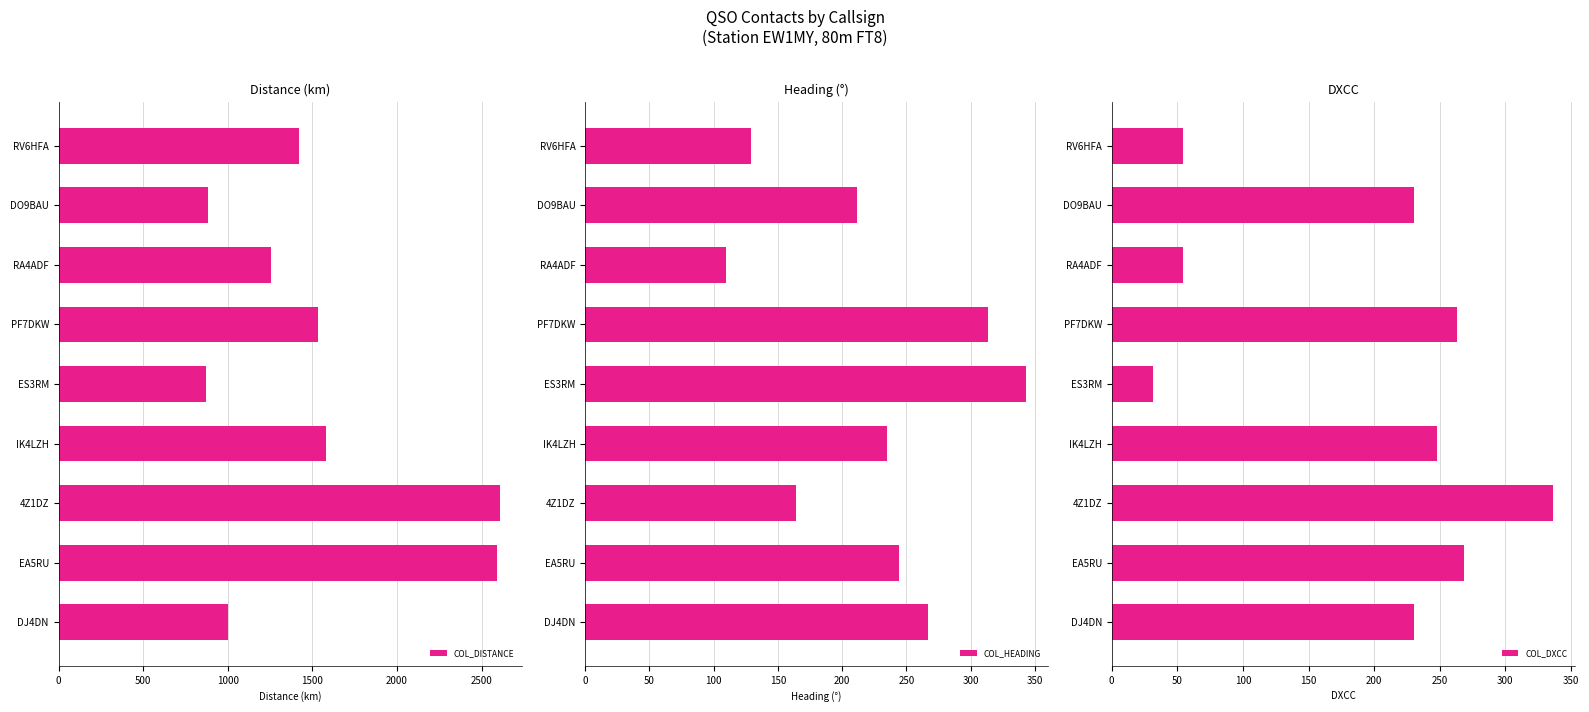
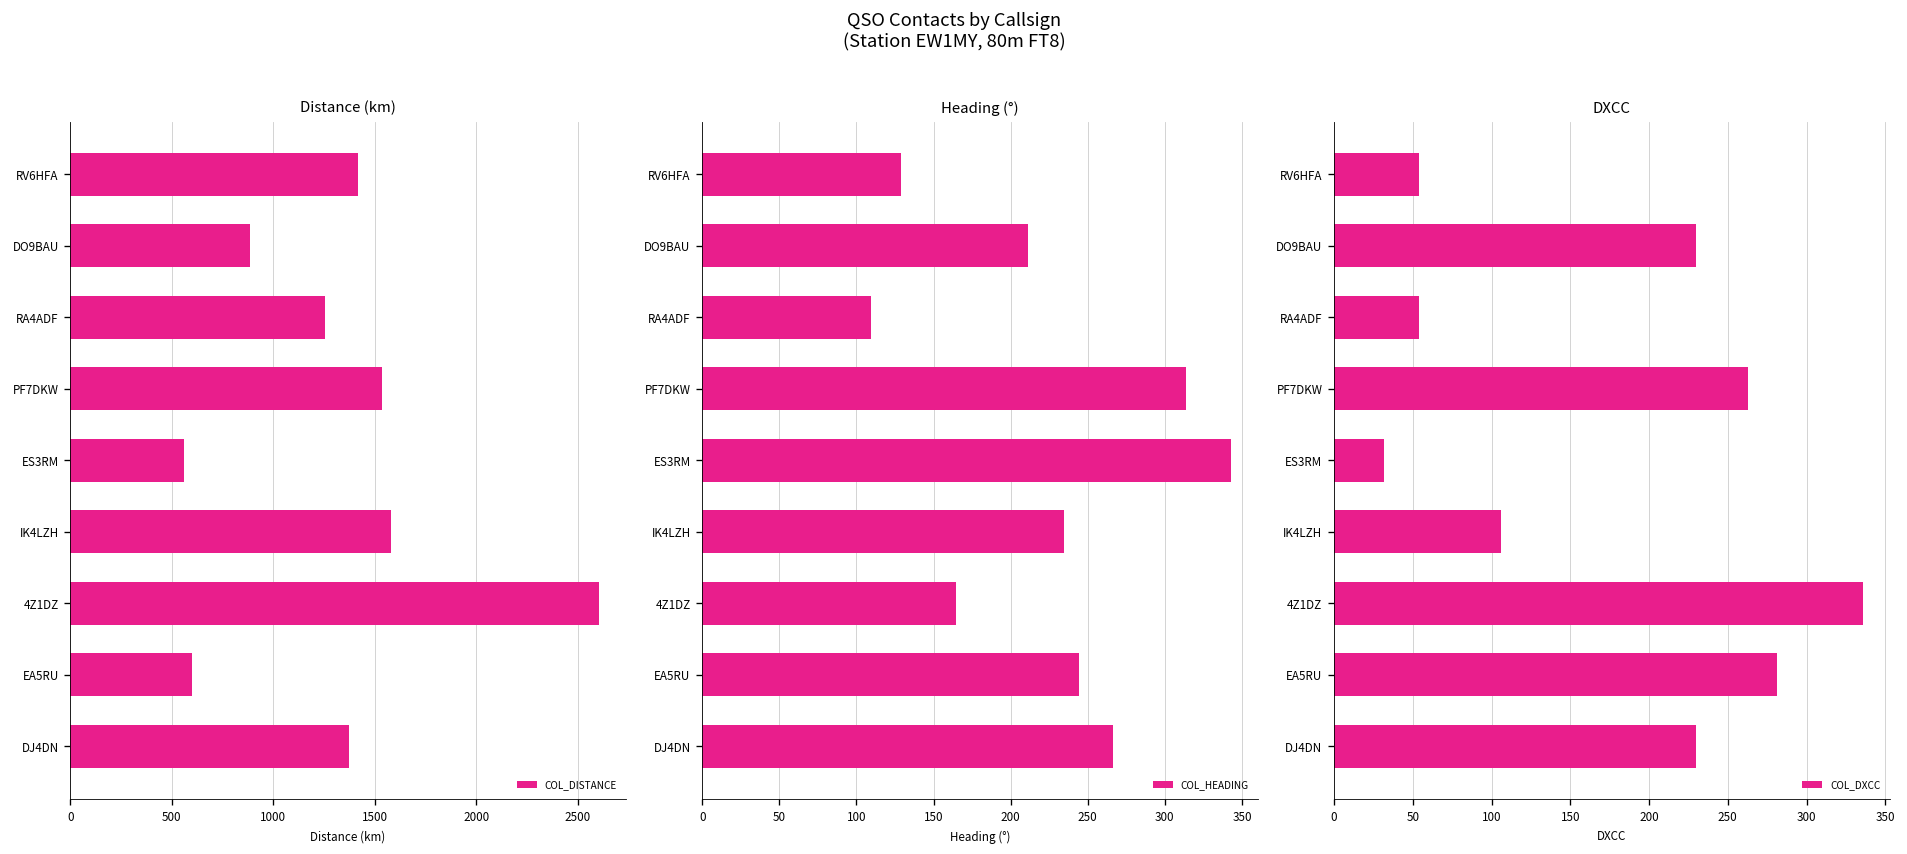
  {
    "Distance (km)": {
      "RV6HFA": 1420,
      "DO9BAU": 890,
      "RA4ADF": 1260,
      "PF7DKW": 1530,
-     "ES3RM": 870,
+     "ES3RM": 560,
      "IK4LZH": 1580,
      "4Z1DZ": 2610,
-     "EA5RU": 2590,
-     "DJ4DN": 1000
+     "EA5RU": 600,
+     "DJ4DN": 1370
    },
    "Heading (°)": {
      "RV6HFA": 129,
      "DO9BAU": 211,
      "RA4ADF": 110,
      "PF7DKW": 314,
      "ES3RM": 343,
      "IK4LZH": 235,
      "4Z1DZ": 164,
      "EA5RU": 244,
      "DJ4DN": 267
    },
    "DXCC": {
      "RV6HFA": 54,
      "DO9BAU": 230,
      "RA4ADF": 54,
      "PF7DKW": 263,
      "ES3RM": 32,
-     "IK4LZH": 248,
+     "IK4LZH": 106,
      "4Z1DZ": 336,
-     "EA5RU": 269,
+     "EA5RU": 281,
      "DJ4DN": 230
    }
  }
